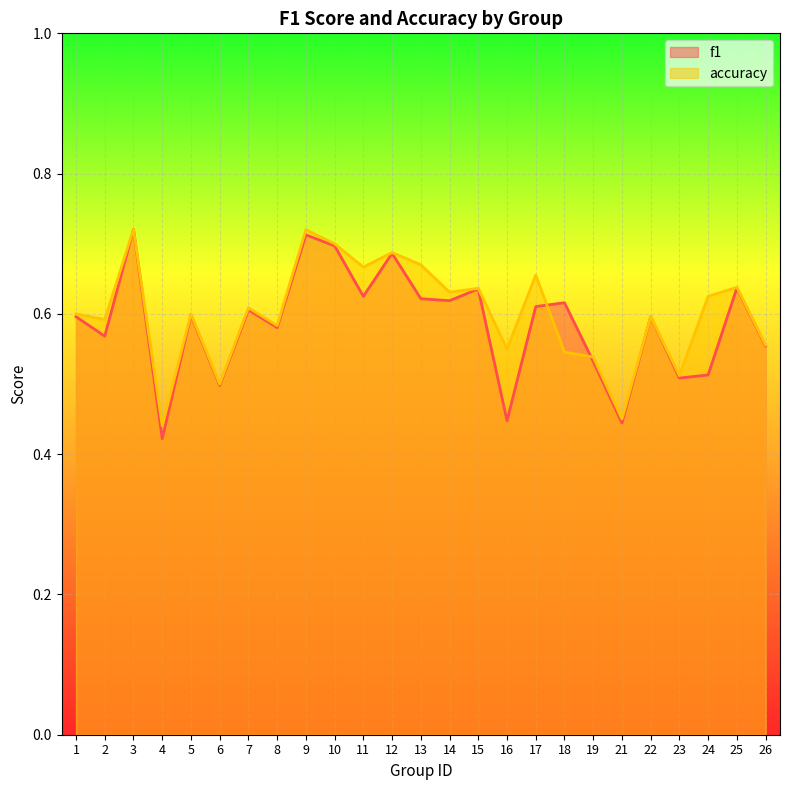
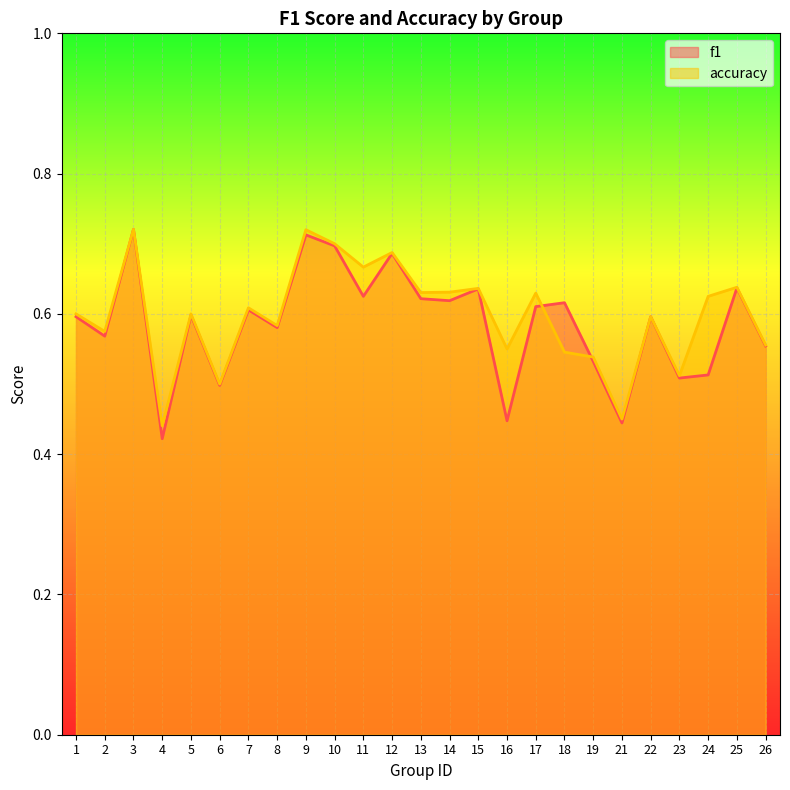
  {
    "f1": {
      "1": 0.60,
      "2": 0.57,
      "4": 0.42,
      "9": 0.71,
      "11": 0.63,
      "13": 0.62,
      "14": 0.62,
      "16": 0.45,
      "17": 0.61,
      "18": 0.62,
      "19": 0.53,
      "21": 0.44,
      "24": 0.51
    },
    "accuracy": {
      "1": 0.60,
-     "2": 0.59,
+     "2": 0.58,
      "4": 0.44,
      "9": 0.72,
      "11": 0.67,
-     "13": 0.67,
+     "13": 0.63,
      "14": 0.63,
      "16": 0.55,
-     "17": 0.66,
+     "17": 0.63,
      "18": 0.55,
      "19": 0.54,
      "21": 0.45,
      "24": 0.63
    }
  }
